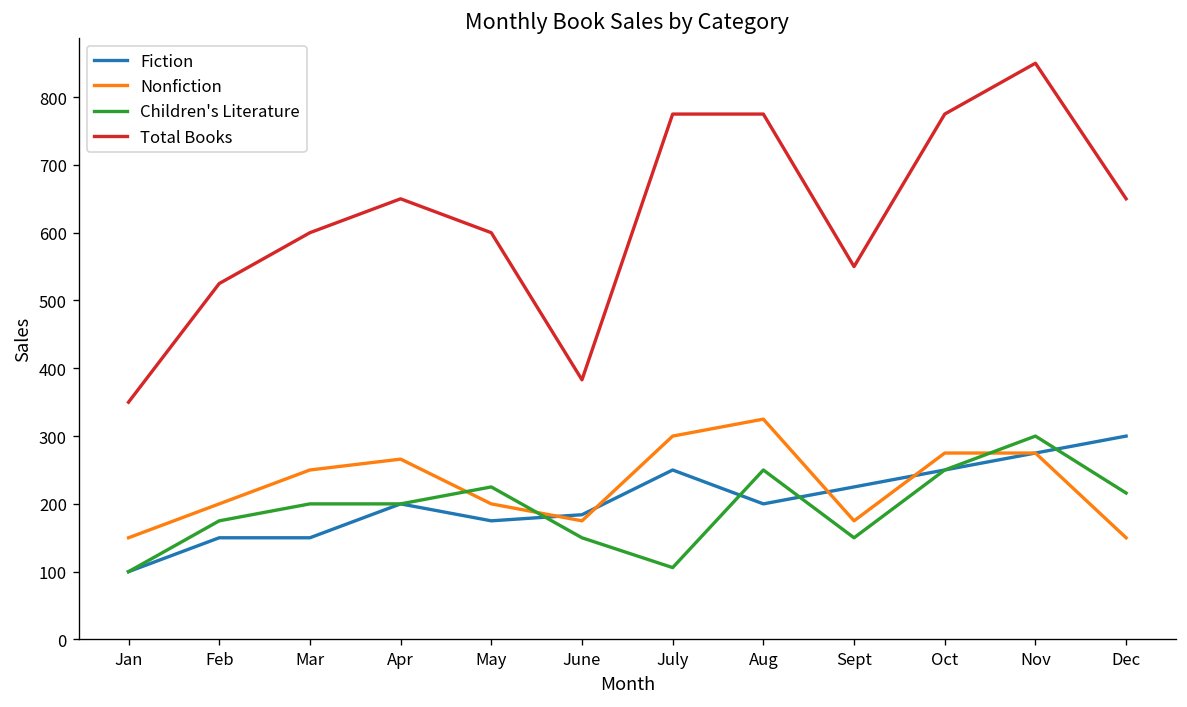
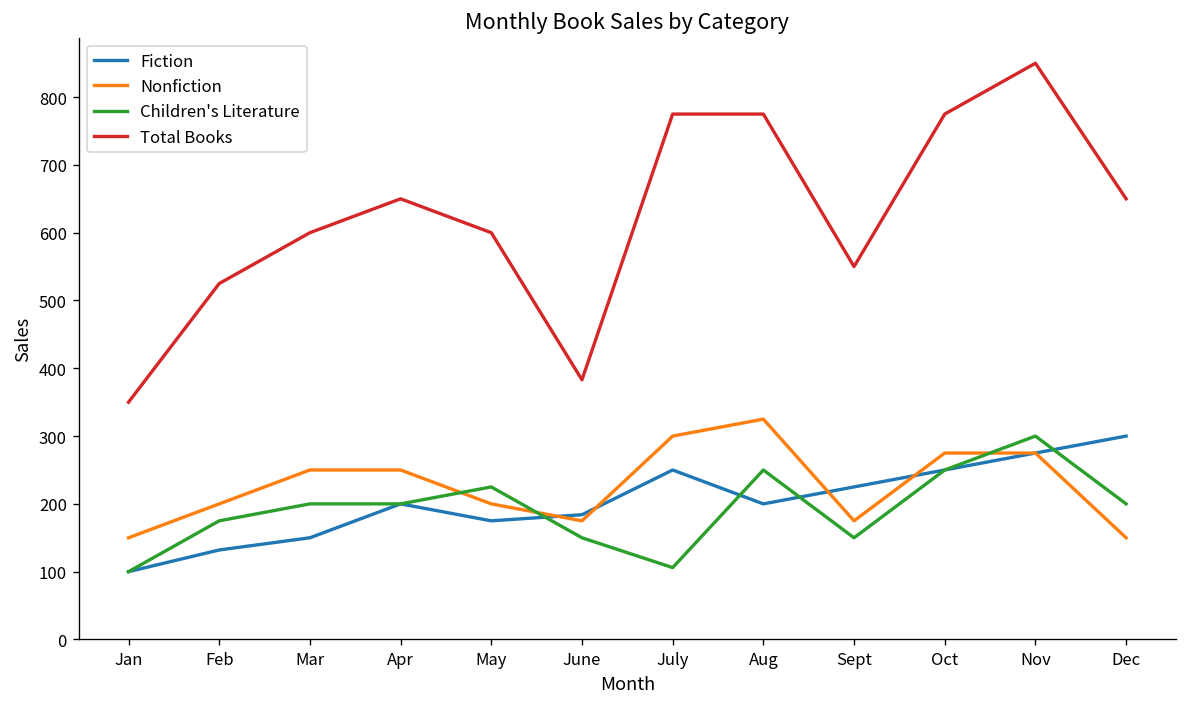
  {
    "Fiction": {
-     "Feb": 150,
+     "Feb": 130,
      "Mar": 150,
      "May": 180,
      "June": 180,
      "July": 250,
      "Aug": 200,
      "Sept": 230,
      "Dec": 300
    },
    "Nonfiction": {
      "Jan": 150,
      "Feb": 200,
      "Mar": 250,
-     "Apr": 270,
+     "Apr": 250,
      "May": 200,
      "June": 180,
      "July": 300,
      "Aug": 330,
      "Sept": 180,
      "Oct": 280,
      "Dec": 150
    },
    "Children's Literature": {
      "Feb": 180,
      "Mar": 200,
      "May": 230,
      "June": 150,
      "July": 110,
      "Aug": 250,
      "Sept": 150,
      "Nov": 300,
-     "Dec": 220
+     "Dec": 200
    },
    "Total Books": {
      "Jan": 350,
      "Feb": 530,
      "Mar": 600,
      "Apr": 650,
      "May": 600,
      "June": 380,
      "July": 780,
      "Aug": 780,
      "Sept": 550,
      "Oct": 780,
      "Nov": 850,
      "Dec": 650
    }
  }
